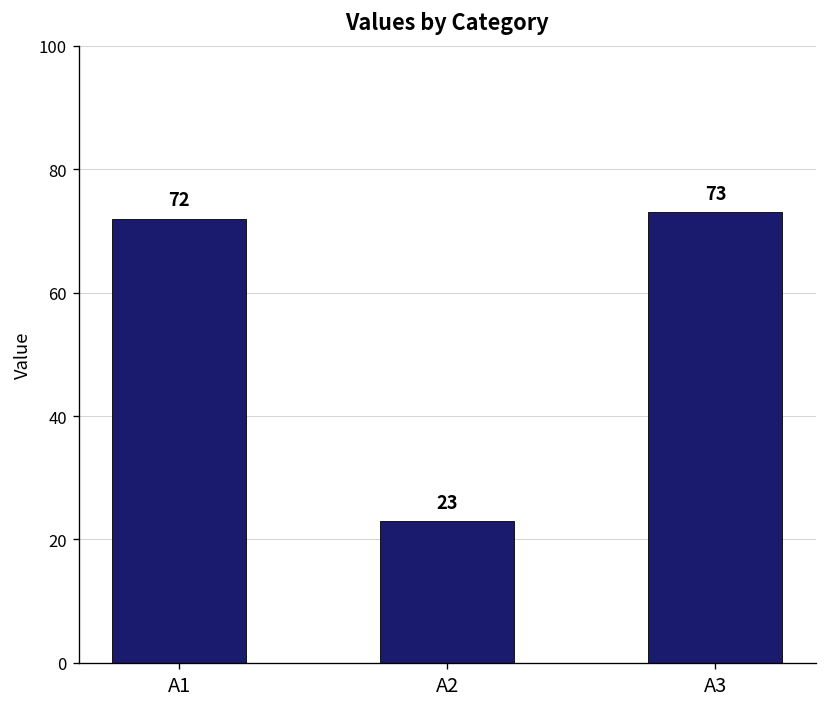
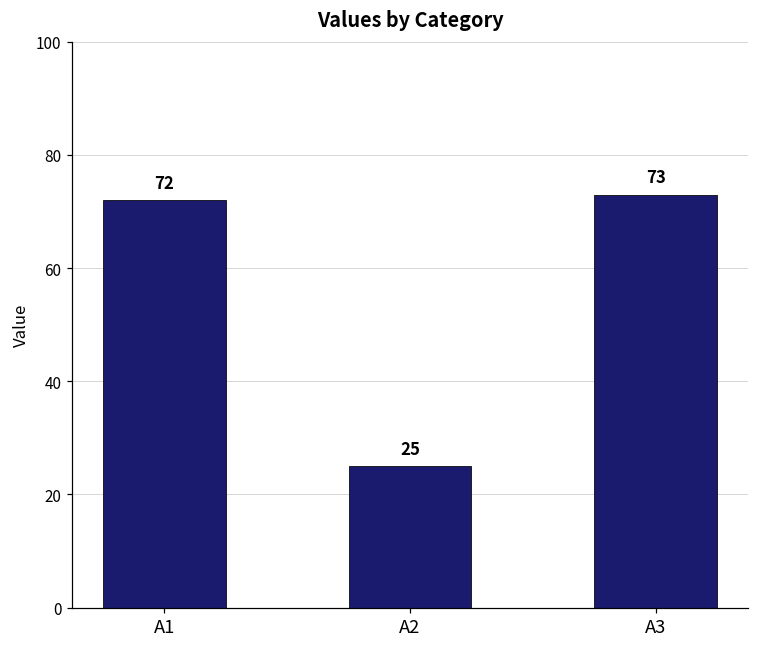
  {
    "A1": 72,
-   "A2": 23,
+   "A2": 25,
    "A3": 73
  }
